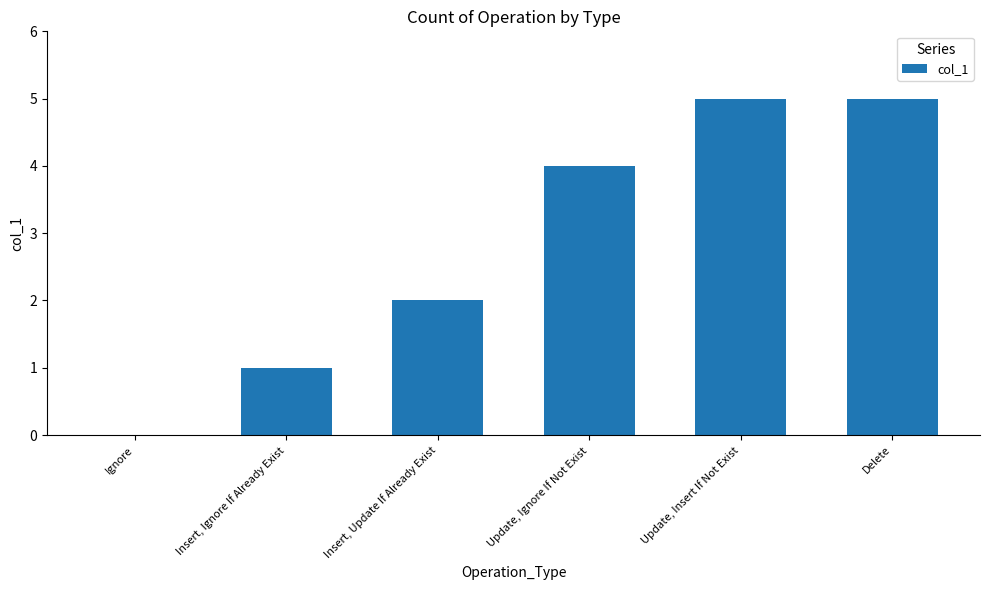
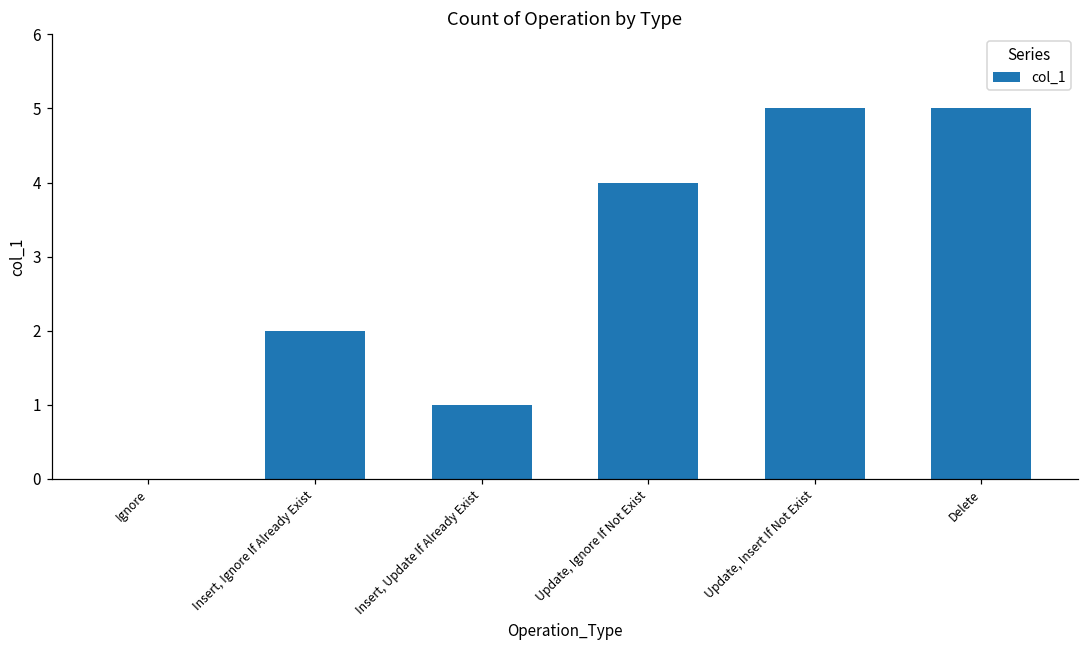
  {
    "Ignore": 0,
-   "Insert, Ignore If Already Exist": 1,
-   "Insert, Update If Already Exist": 2,
+   "Insert, Ignore If Already Exist": 2,
+   "Insert, Update If Already Exist": 1,
    "Update, Ignore If Not Exist": 4,
    "Update, Insert If Not Exist": 5,
    "Delete": 5
  }
